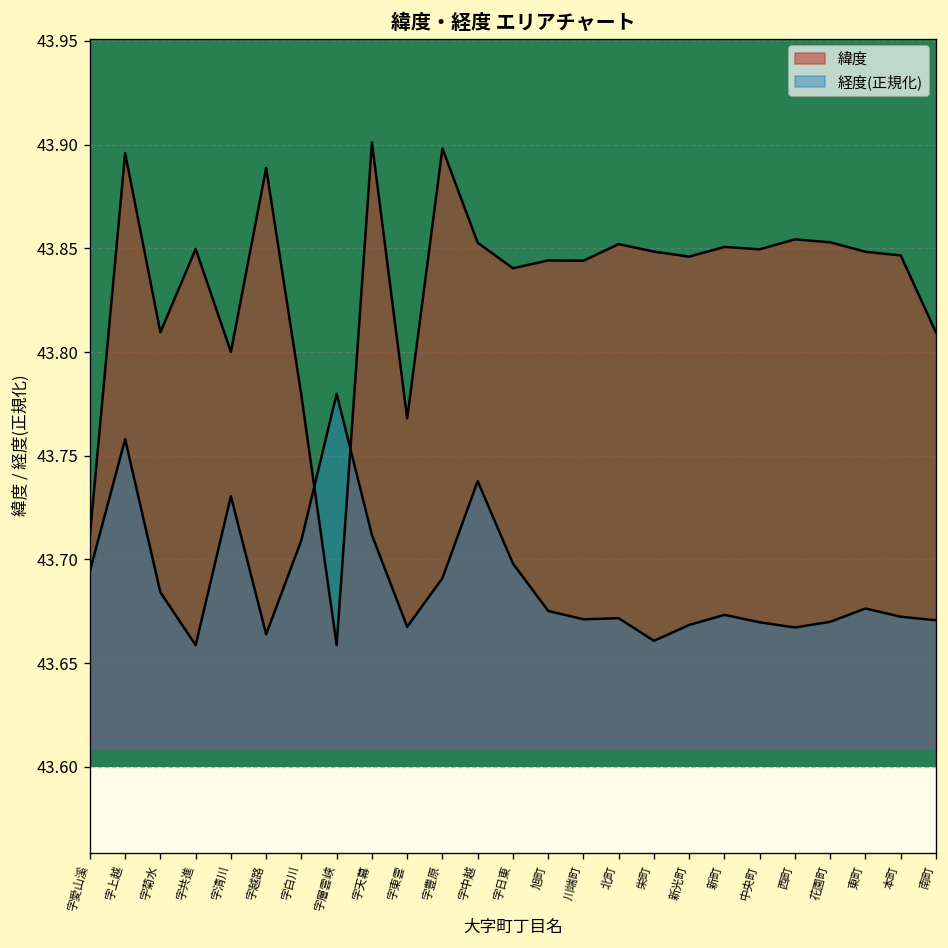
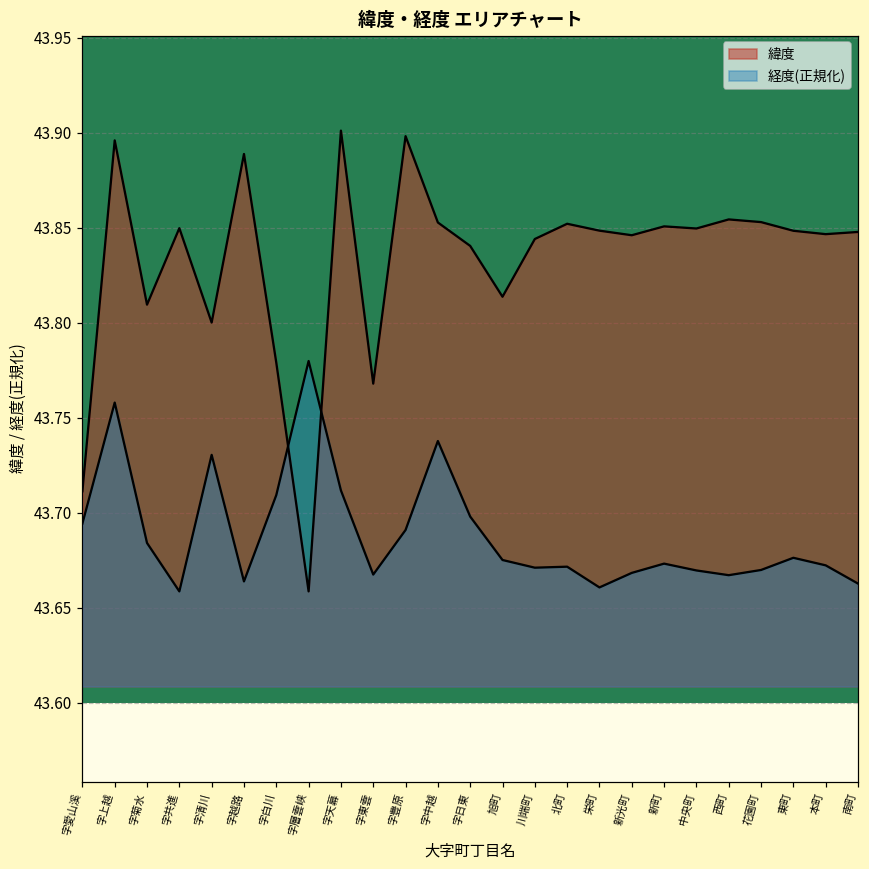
  {
    "緯度": {
      "字愛山溪": 43.711,
      "字上越": 43.896,
      "字菊水": 43.809,
      "字共進": 43.850,
      "字清川": 43.800,
      "字越路": 43.889,
      "字白川": 43.779,
      "字層雲峡": 43.659,
      "字天幕": 43.901,
      "字東雲": 43.768,
      "字豊原": 43.898,
      "字中越": 43.853,
      "字日東": 43.840,
-     "旭町": 43.844,
+     "旭町": 43.814,
      "川端町": 43.844,
      "北町": 43.852,
      "栄町": 43.848,
      "新光町": 43.846,
      "新町": 43.851,
      "中央町": 43.850,
      "西町": 43.854,
      "花園町": 43.853,
      "東町": 43.848,
      "本町": 43.847,
-     "南町": 43.809
+     "南町": 43.848
    },
    "経度(正規化)": {
      "字愛山溪": 43.694,
      "字上越": 43.758,
      "字菊水": 43.684,
      "字共進": 43.659,
      "字清川": 43.730,
      "字越路": 43.664,
      "字白川": 43.709,
      "字層雲峡": 43.780,
      "字天幕": 43.712,
      "字東雲": 43.668,
      "字豊原": 43.691,
      "字中越": 43.738,
      "字日東": 43.698,
      "旭町": 43.675,
      "川端町": 43.671,
      "北町": 43.672,
      "栄町": 43.661,
      "新光町": 43.668,
      "新町": 43.673,
      "中央町": 43.670,
      "西町": 43.667,
      "花園町": 43.670,
      "東町": 43.676,
      "本町": 43.672,
-     "南町": 43.671
+     "南町": 43.663
    }
  }
